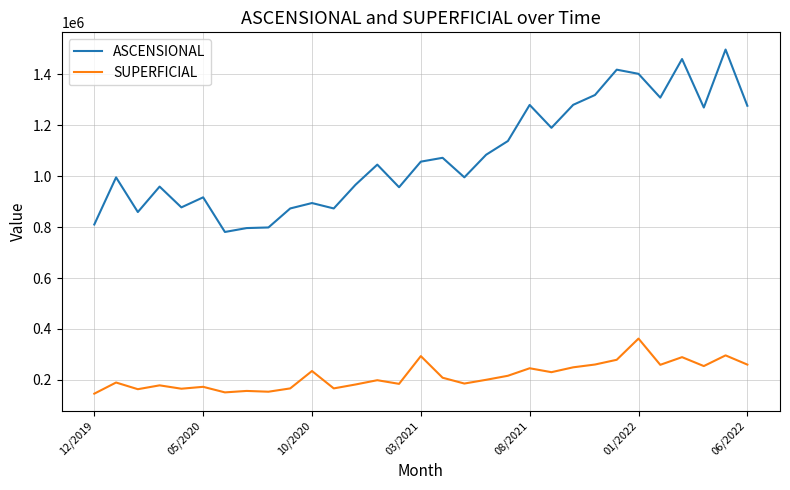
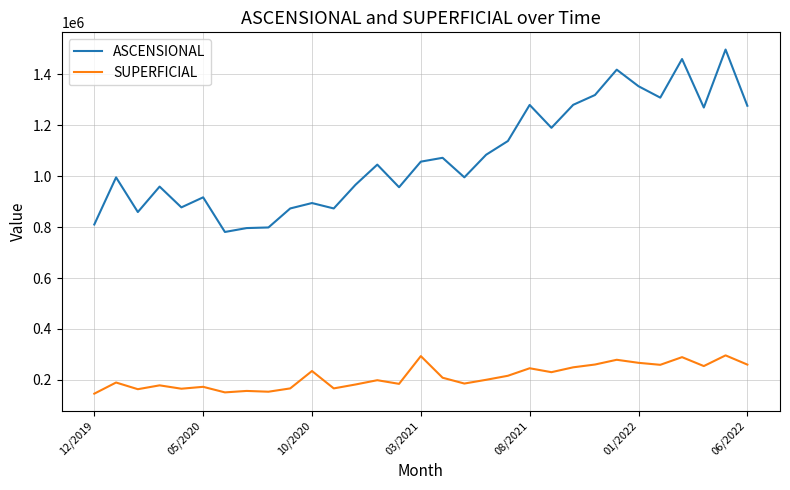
  {
    "ASCENSIONAL": {
      "12/2019": 810000,
      "05/2020": 920000,
      "10/2020": 890000,
      "03/2021": 1060000,
      "08/2021": 1280000,
-     "01/2022": 1400000,
+     "01/2022": 1350000,
      "06/2022": 1280000
    },
    "SUPERFICIAL": {
      "12/2019": 150000,
      "05/2020": 170000,
      "10/2020": 230000,
      "03/2021": 290000,
      "08/2021": 250000,
-     "01/2022": 360000,
+     "01/2022": 270000,
      "06/2022": 260000
    }
  }
